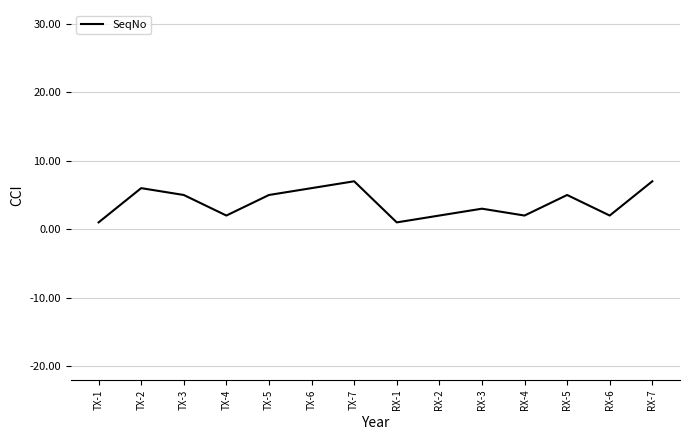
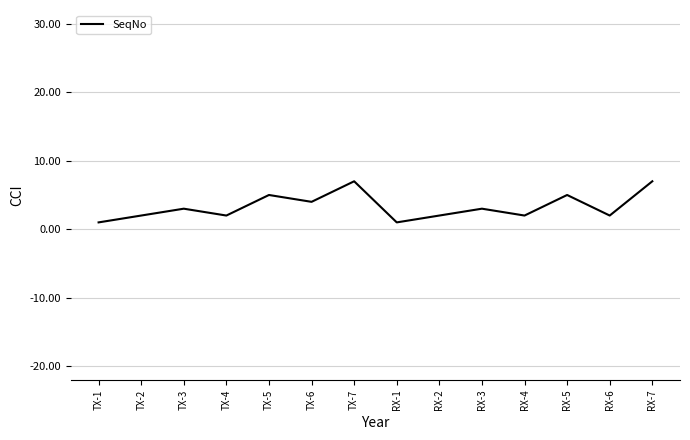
  {
    "TX-1": 1,
-   "TX-2": 6,
-   "TX-3": 5,
+   "TX-2": 2,
+   "TX-3": 3,
    "TX-4": 2,
    "TX-5": 5,
-   "TX-6": 6,
+   "TX-6": 4,
    "TX-7": 7,
    "RX-1": 1,
    "RX-2": 2,
    "RX-3": 3,
    "RX-4": 2,
    "RX-5": 5,
    "RX-6": 2,
    "RX-7": 7
  }
